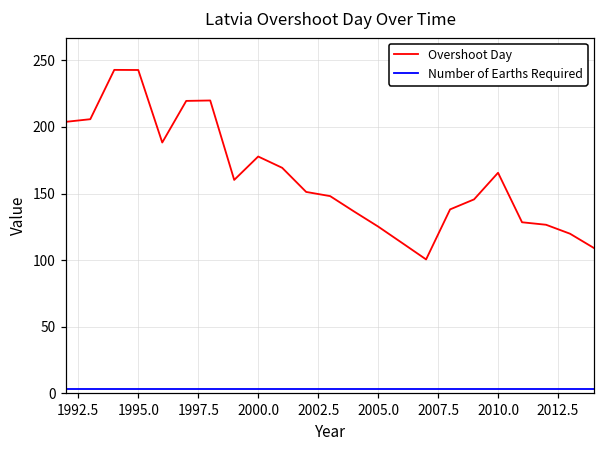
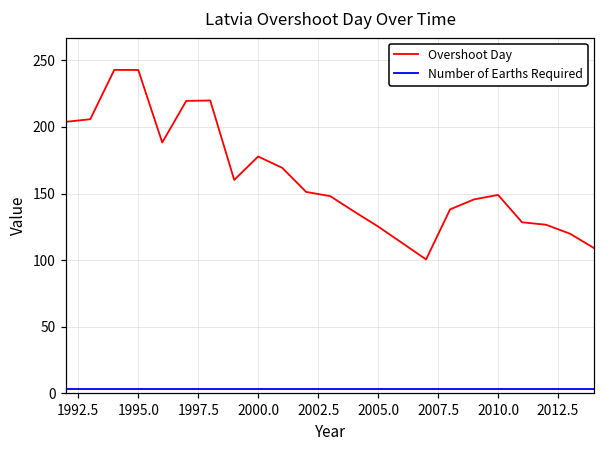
  {
    "Overshoot Day": {
      "1995.0": 243,
      "2000.0": 178,
      "2005.0": 125,
-     "2010.0": 166
+     "2010.0": 149
    },
    "Number of Earths Required": {
      "1995.0": 3,
      "2000.0": 3,
      "2005.0": 3,
      "2010.0": 3
    }
  }
